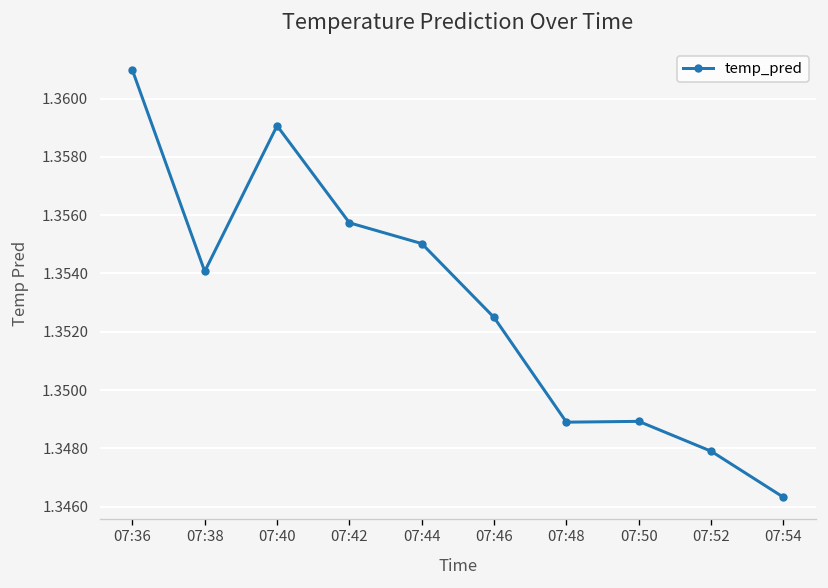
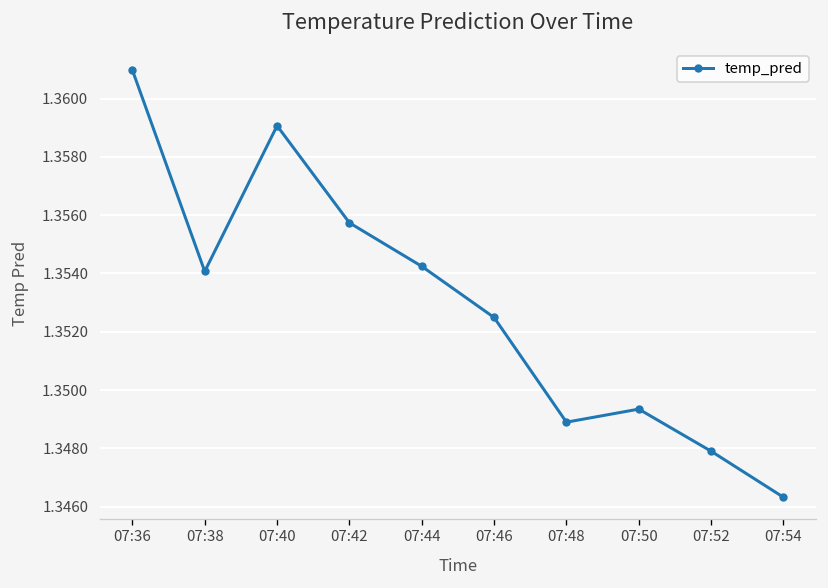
  {
    "07:36": 1.3610,
    "07:38": 1.3541,
    "07:40": 1.3591,
    "07:42": 1.3557,
-   "07:44": 1.3550,
+   "07:44": 1.3542,
    "07:46": 1.3525,
    "07:48": 1.3489,
-   "07:50": 1.3489,
+   "07:50": 1.3493,
    "07:52": 1.3479,
    "07:54": 1.3463
  }
